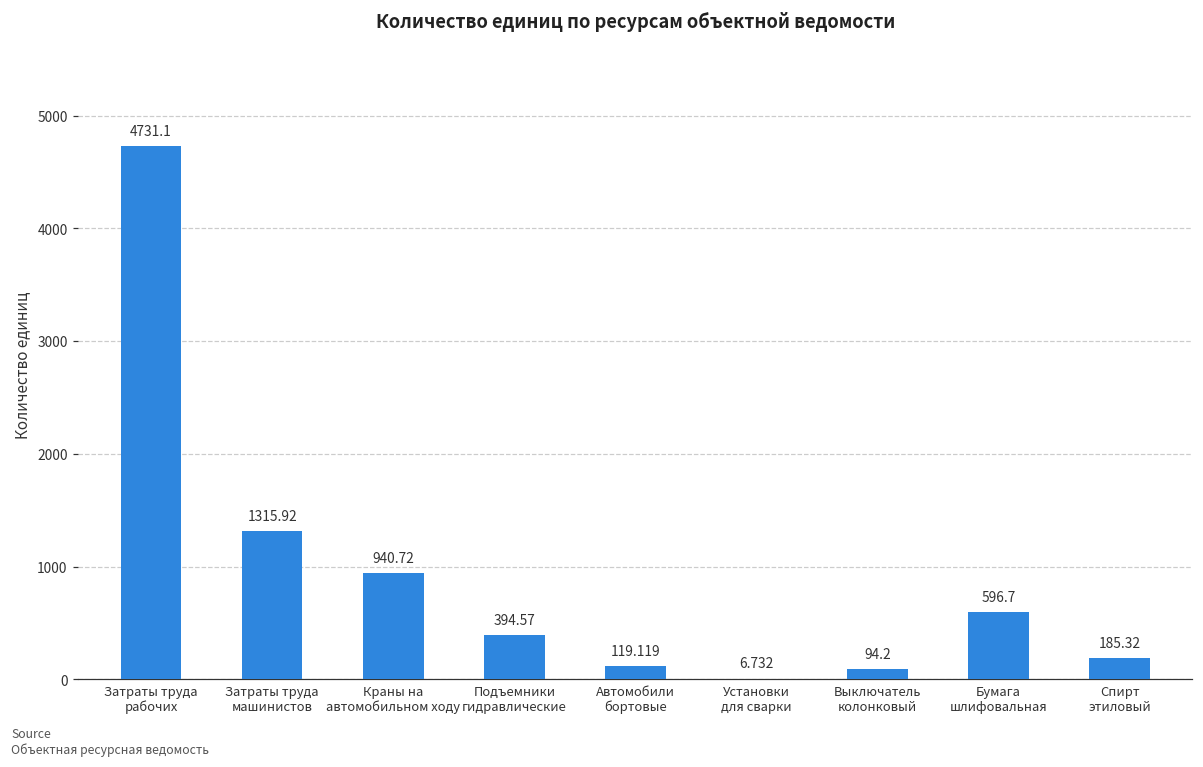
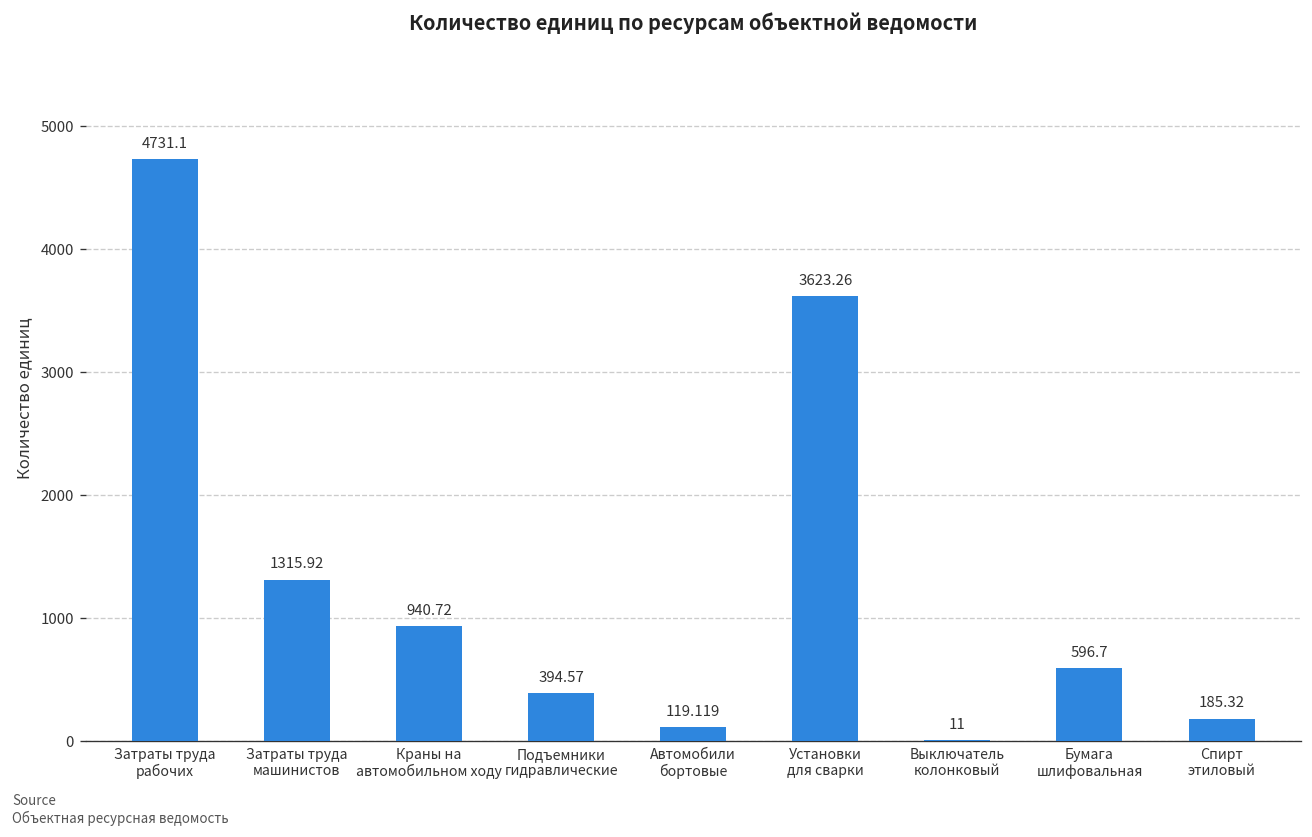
  {
    "Затраты труда рабочих": 4731.1,
    "Затраты труда машинистов": 1315.92,
    "Краны на автомобильном ходу": 940.72,
    "Подъемники гидравлические": 394.57,
    "Автомобили бортовые": 119.119,
-   "Установки для сварки": 6.732,
-   "Выключатель колонковый": 94.2,
+   "Установки для сварки": 3623.26,
+   "Выключатель колонковый": 11,
    "Бумага шлифовальная": 596.7,
    "Спирт этиловый": 185.32
  }
